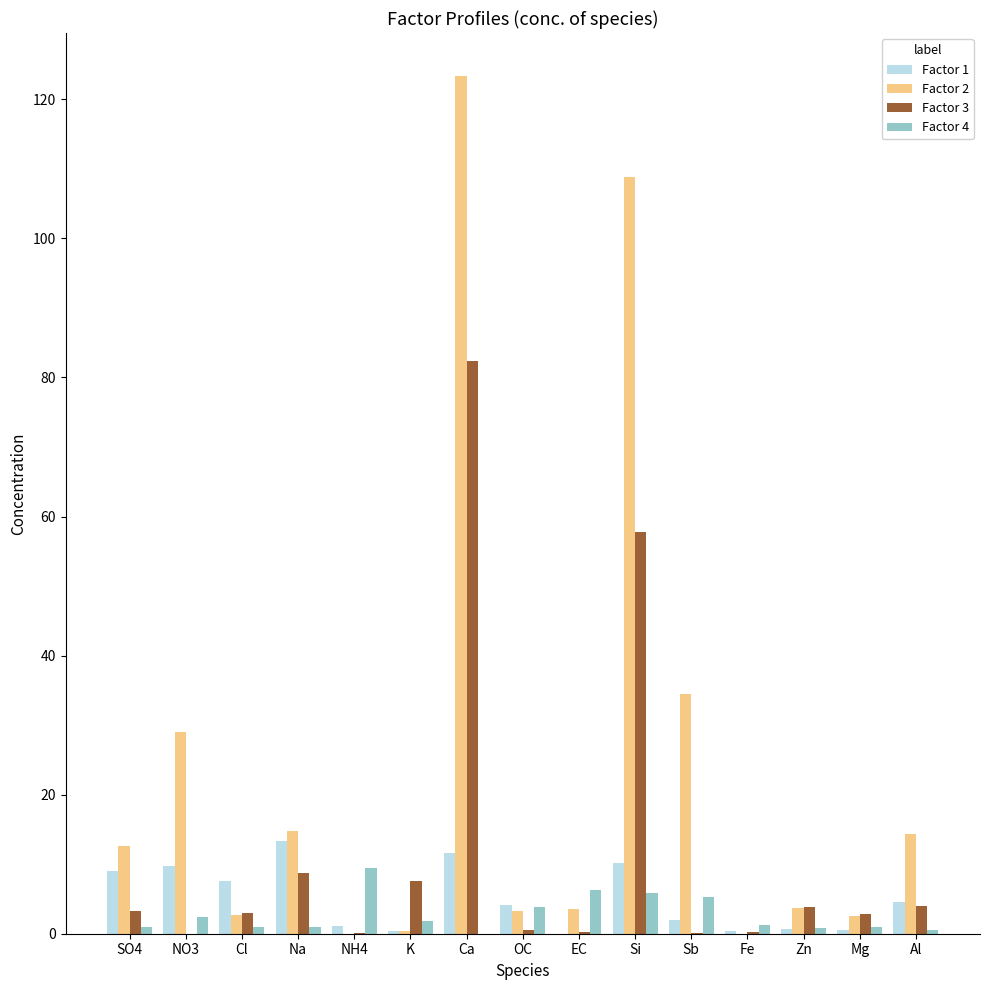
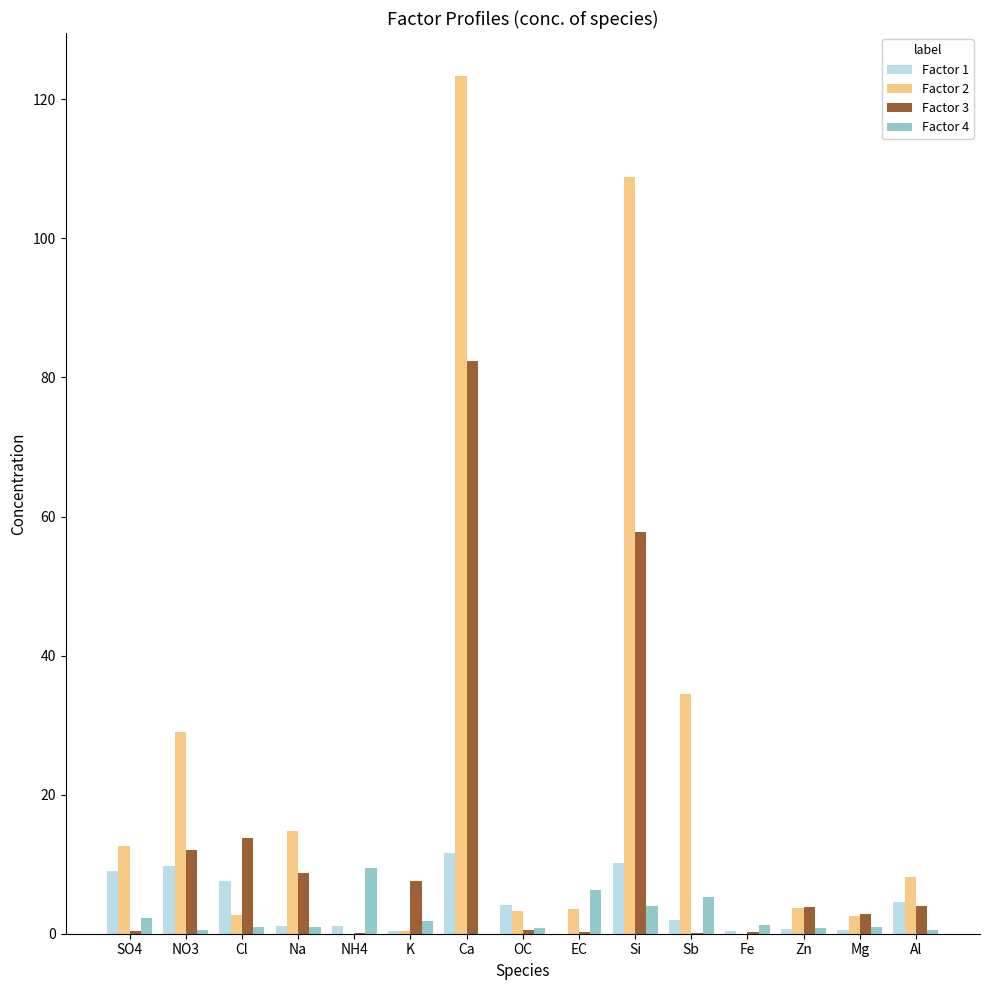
  {
    "Factor 1": {
      "SO4": 9,
      "NO3": 10,
      "Cl": 8,
-     "Na": 13,
+     "Na": 1,
      "NH4": 1,
      "Ca": 12,
      "OC": 4,
      "Si": 10,
      "Sb": 2,
      "Fe": 0,
      "Zn": 1,
      "Mg": 0,
      "Al": 5
    },
    "Factor 2": {
      "SO4": 13,
      "NO3": 29,
      "Cl": 3,
      "Na": 15,
      "NH4": 0,
      "K": 0,
      "Ca": 123,
      "OC": 3,
      "EC": 4,
      "Si": 109,
      "Sb": 34,
      "Fe": 0,
      "Zn": 4,
      "Mg": 3,
-     "Al": 14
+     "Al": 8
    },
    "Factor 3": {
-     "SO4": 3,
-     "NO3": 0,
-     "Cl": 3,
+     "SO4": 0,
+     "NO3": 12,
+     "Cl": 14,
      "Na": 9,
      "K": 8,
      "Ca": 82,
      "OC": 1,
      "Si": 58,
      "Zn": 4,
      "Mg": 3,
      "Al": 4
    },
    "Factor 4": {
-     "SO4": 1,
-     "NO3": 2,
+     "SO4": 2,
+     "NO3": 1,
      "Cl": 1,
      "Na": 1,
      "NH4": 9,
      "K": 2,
-     "OC": 4,
+     "OC": 1,
      "EC": 6,
-     "Si": 6,
+     "Si": 4,
      "Sb": 5,
      "Fe": 1,
      "Zn": 1,
      "Mg": 1,
      "Al": 1
    }
  }
